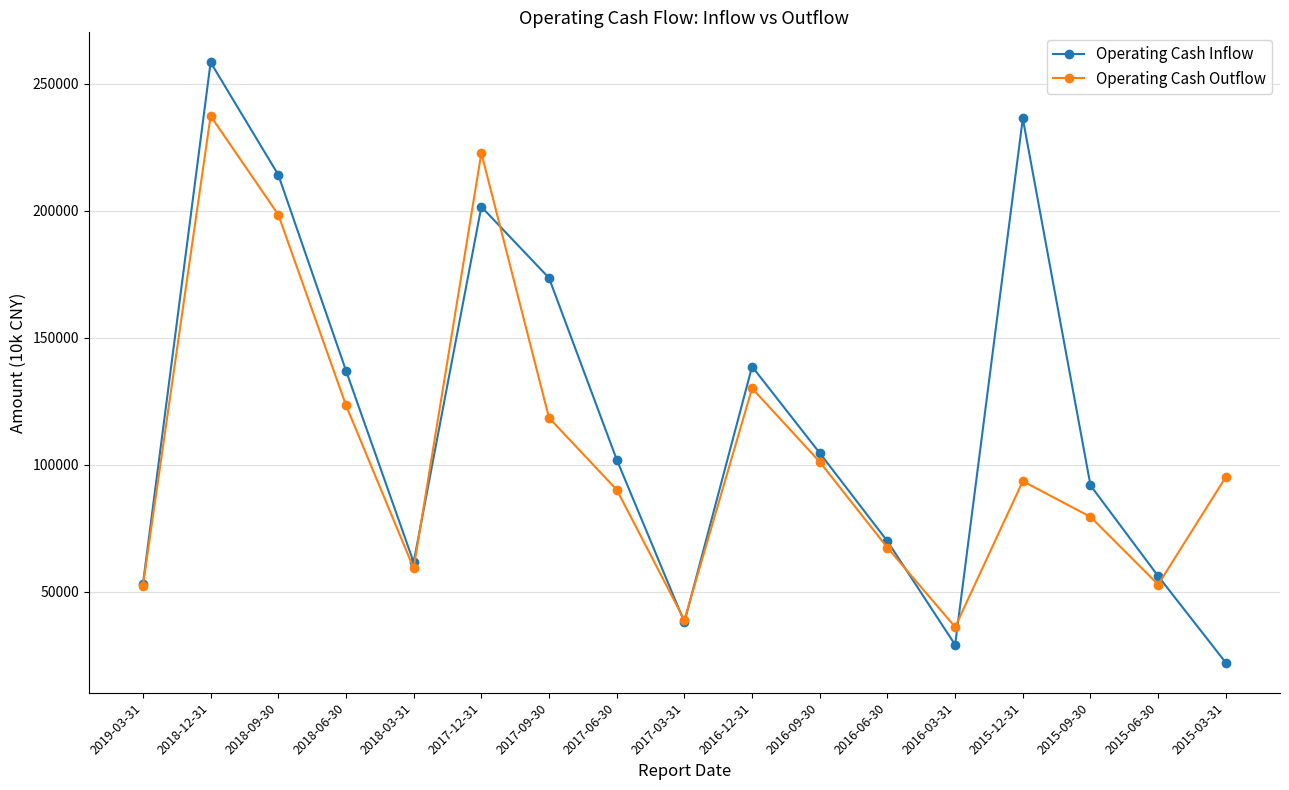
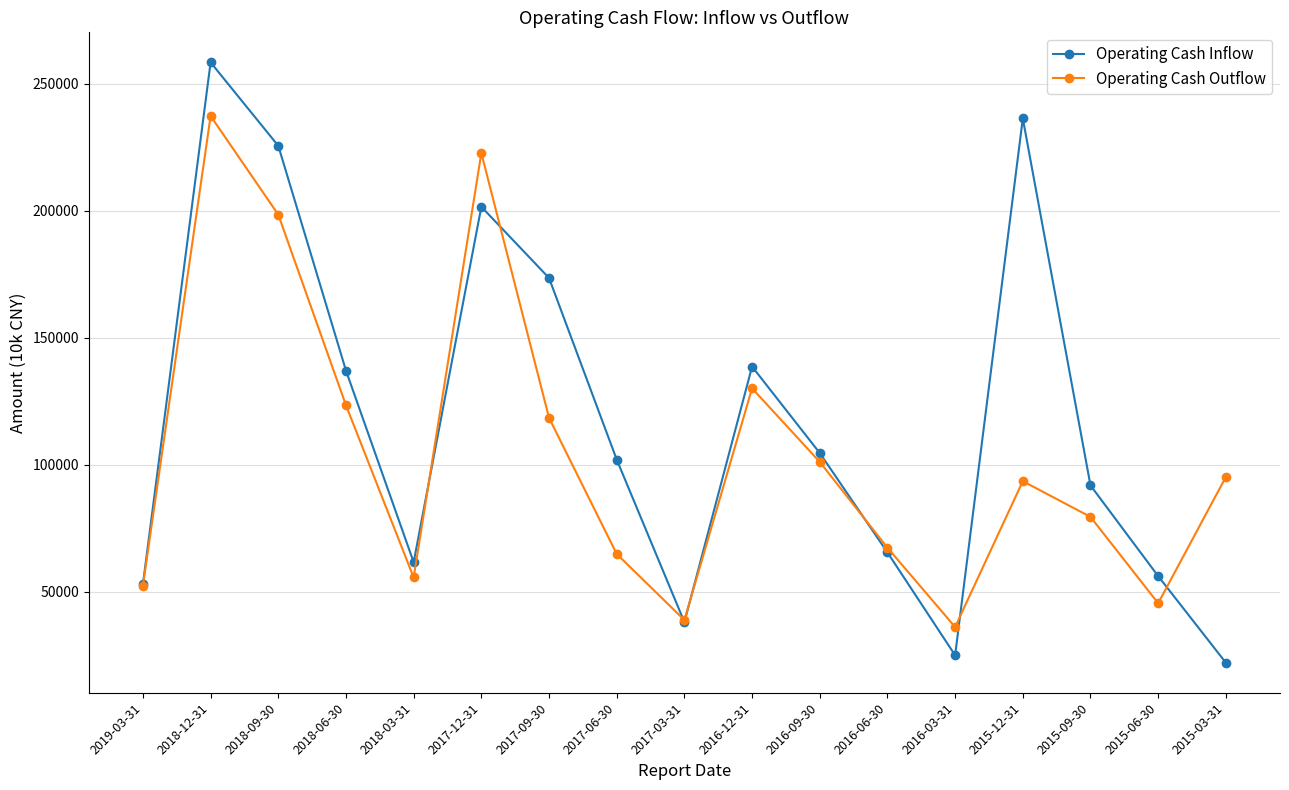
  {
    "Operating Cash Inflow": {
      "2018-12-31": 258000,
-     "2018-09-30": 214000,
+     "2018-09-30": 226000,
      "2018-06-30": 137000,
      "2018-03-31": 62000,
      "2017-12-31": 202000,
      "2017-09-30": 174000,
      "2017-06-30": 102000,
      "2016-12-31": 139000,
      "2016-09-30": 105000,
-     "2016-06-30": 70000,
-     "2016-03-31": 29000,
+     "2016-06-30": 66000,
+     "2016-03-31": 25000,
      "2015-12-31": 236000,
      "2015-09-30": 92000,
      "2015-06-30": 56000,
      "2015-03-31": 22000
    },
    "Operating Cash Outflow": {
      "2018-12-31": 237000,
      "2018-09-30": 198000,
      "2018-06-30": 123000,
-     "2018-03-31": 59000,
+     "2018-03-31": 56000,
      "2017-12-31": 223000,
      "2017-09-30": 118000,
-     "2017-06-30": 90000,
+     "2017-06-30": 65000,
      "2016-12-31": 130000,
      "2016-09-30": 101000,
      "2016-06-30": 67000,
      "2016-03-31": 36000,
      "2015-12-31": 94000,
      "2015-09-30": 80000,
-     "2015-06-30": 53000,
+     "2015-06-30": 46000,
      "2015-03-31": 95000
    }
  }
